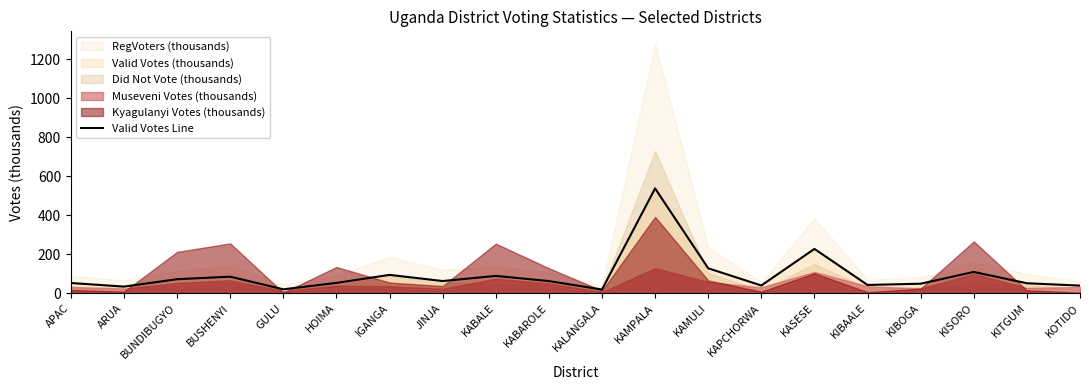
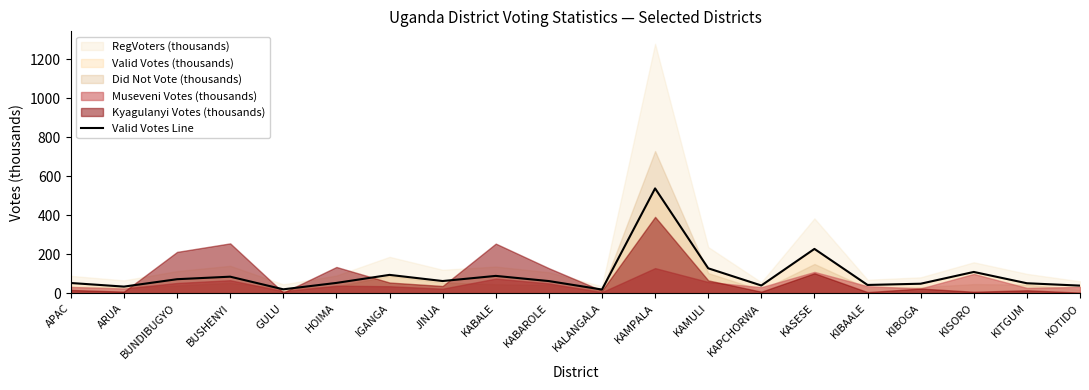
  {
    "Museveni Votes (thousands)": {
      "BUSHENYI": 70,
      "IGANGA": 40,
      "JINJA": 20,
      "KABALE": 80,
      "KAMPALA": 130
    },
    "Kyagulanyi Votes (thousands)": {
      "APAC": 20,
      "BUNDIBUGYO": 210,
      "BUSHENYI": 260,
      "HOIMA": 130,
      "IGANGA": 50,
      "JINJA": 40,
      "KABALE": 250,
      "KABAROLE": 130,
      "KAMPALA": 390,
-     "KISORO": 270
+     "KISORO": 10
    }
  }
